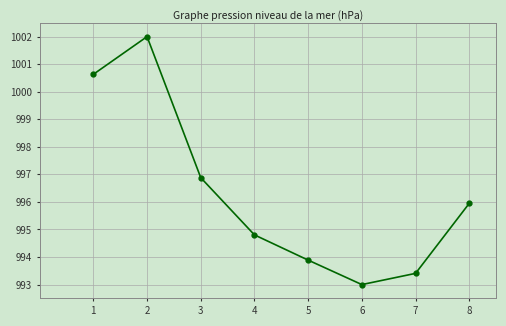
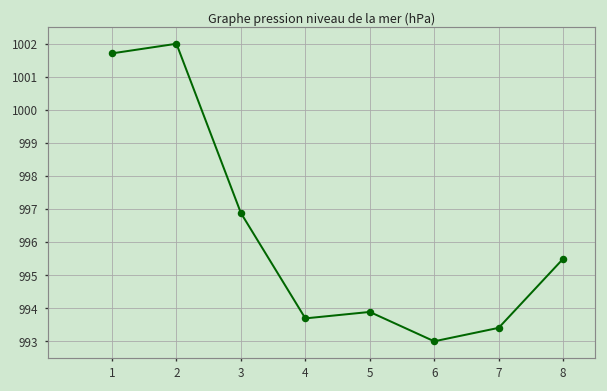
  {
-   "1": 1000.6,
+   "1": 1001.7,
    "2": 1002.0,
    "3": 996.9,
-   "4": 994.8,
+   "4": 993.7,
    "5": 993.9,
    "6": 993.0,
    "7": 993.4,
-   "8": 995.9
+   "8": 995.5
  }
